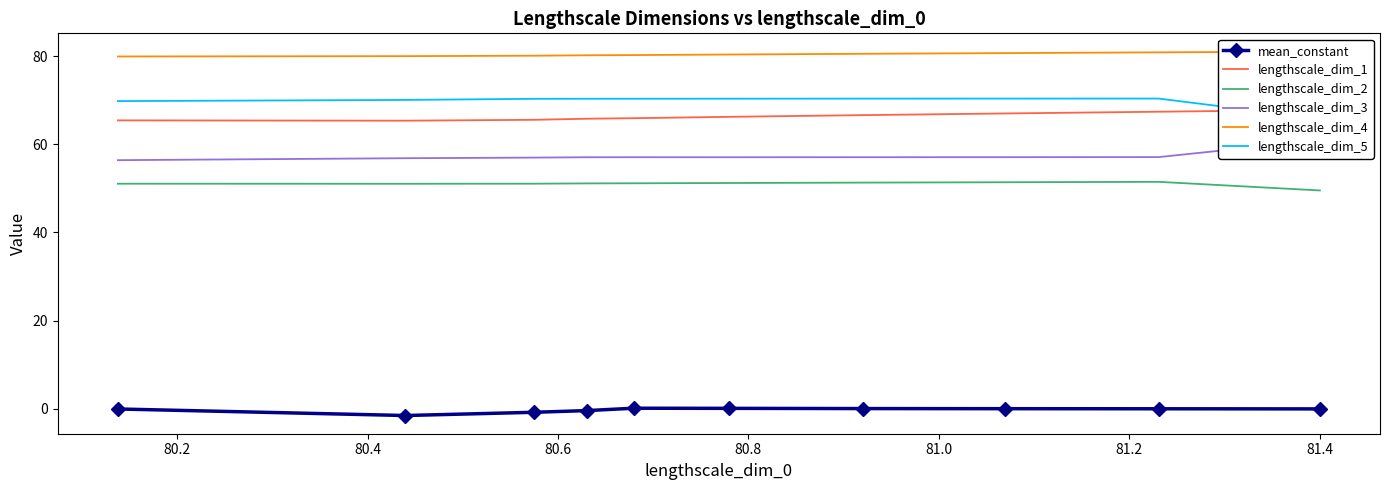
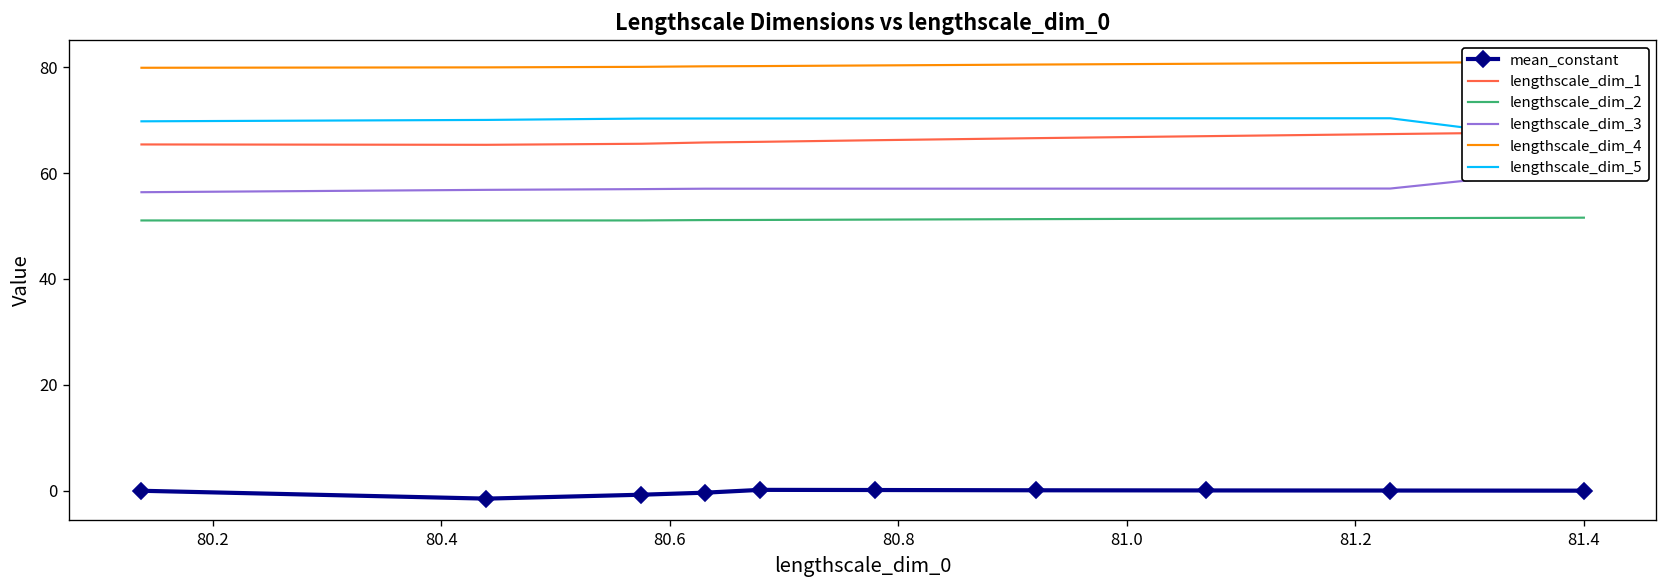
  {
    "mean_constant": {
      "81.4": 0
    },
    "lengthscale_dim_2": {
-     "81.4": 50
+     "81.4": 52
    }
  }
